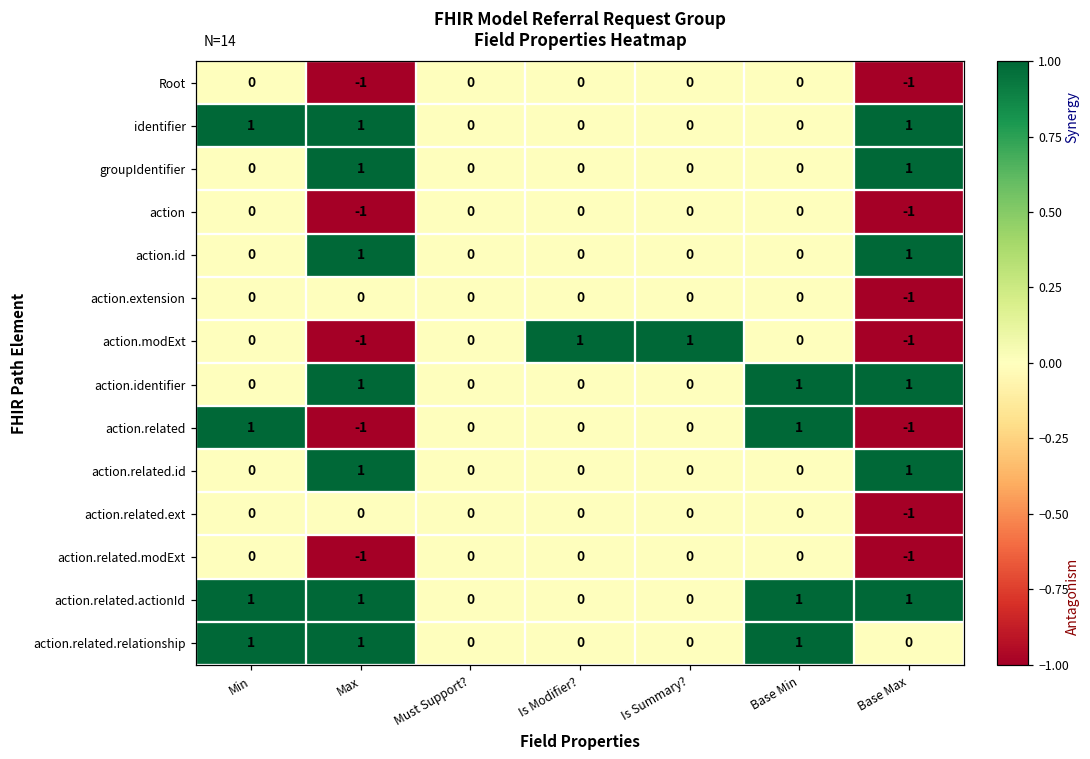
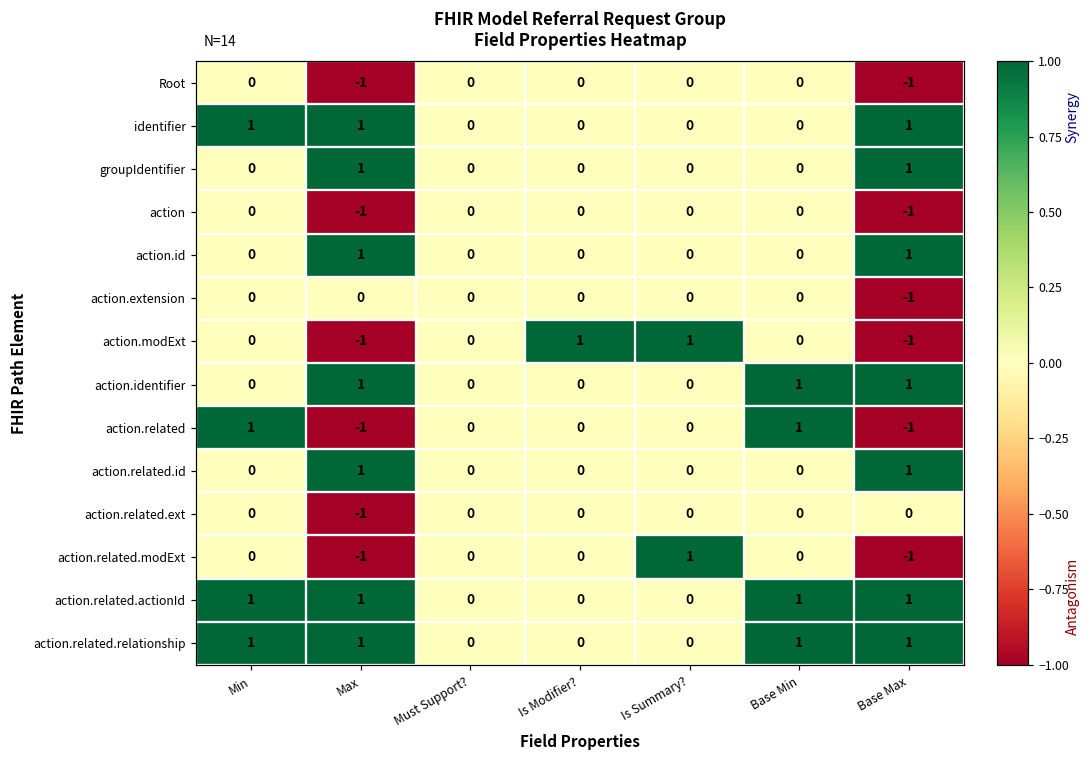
  {
    "Root": {
      "Min": 0,
      "Max": -1,
      "Must Support?": 0,
      "Is Modifier?": 0,
      "Is Summary?": 0,
      "Base Min": 0,
      "Base Max": -1
    },
    "identifier": {
      "Min": 1,
      "Max": 1,
      "Must Support?": 0,
      "Is Modifier?": 0,
      "Is Summary?": 0,
      "Base Min": 0,
      "Base Max": 1
    },
    "groupIdentifier": {
      "Min": 0,
      "Max": 1,
      "Must Support?": 0,
      "Is Modifier?": 0,
      "Is Summary?": 0,
      "Base Min": 0,
      "Base Max": 1
    },
    "action": {
      "Min": 0,
      "Max": -1,
      "Must Support?": 0,
      "Is Modifier?": 0,
      "Is Summary?": 0,
      "Base Min": 0,
      "Base Max": -1
    },
    "action.id": {
      "Min": 0,
      "Max": 1,
      "Must Support?": 0,
      "Is Modifier?": 0,
      "Is Summary?": 0,
      "Base Min": 0,
      "Base Max": 1
    },
    "action.extension": {
      "Min": 0,
      "Max": 0,
      "Must Support?": 0,
      "Is Modifier?": 0,
      "Is Summary?": 0,
      "Base Min": 0,
      "Base Max": -1
    },
    "action.modExt": {
      "Min": 0,
      "Max": -1,
      "Must Support?": 0,
      "Is Modifier?": 1,
      "Is Summary?": 1,
      "Base Min": 0,
      "Base Max": -1
    },
    "action.identifier": {
      "Min": 0,
      "Max": 1,
      "Must Support?": 0,
      "Is Modifier?": 0,
      "Is Summary?": 0,
      "Base Min": 1,
      "Base Max": 1
    },
    "action.related": {
      "Min": 1,
      "Max": -1,
      "Must Support?": 0,
      "Is Modifier?": 0,
      "Is Summary?": 0,
      "Base Min": 1,
      "Base Max": -1
    },
    "action.related.id": {
      "Min": 0,
      "Max": 1,
      "Must Support?": 0,
      "Is Modifier?": 0,
      "Is Summary?": 0,
      "Base Min": 0,
      "Base Max": 1
    },
    "action.related.ext": {
      "Min": 0,
-     "Max": 0,
+     "Max": -1,
      "Must Support?": 0,
      "Is Modifier?": 0,
      "Is Summary?": 0,
      "Base Min": 0,
-     "Base Max": -1
+     "Base Max": 0
    },
    "action.related.modExt": {
      "Min": 0,
      "Max": -1,
      "Must Support?": 0,
      "Is Modifier?": 0,
-     "Is Summary?": 0,
+     "Is Summary?": 1,
      "Base Min": 0,
      "Base Max": -1
    },
    "action.related.actionId": {
      "Min": 1,
      "Max": 1,
      "Must Support?": 0,
      "Is Modifier?": 0,
      "Is Summary?": 0,
      "Base Min": 1,
      "Base Max": 1
    },
    "action.related.relationship": {
      "Min": 1,
      "Max": 1,
      "Must Support?": 0,
      "Is Modifier?": 0,
      "Is Summary?": 0,
      "Base Min": 1,
-     "Base Max": 0
+     "Base Max": 1
    }
  }
